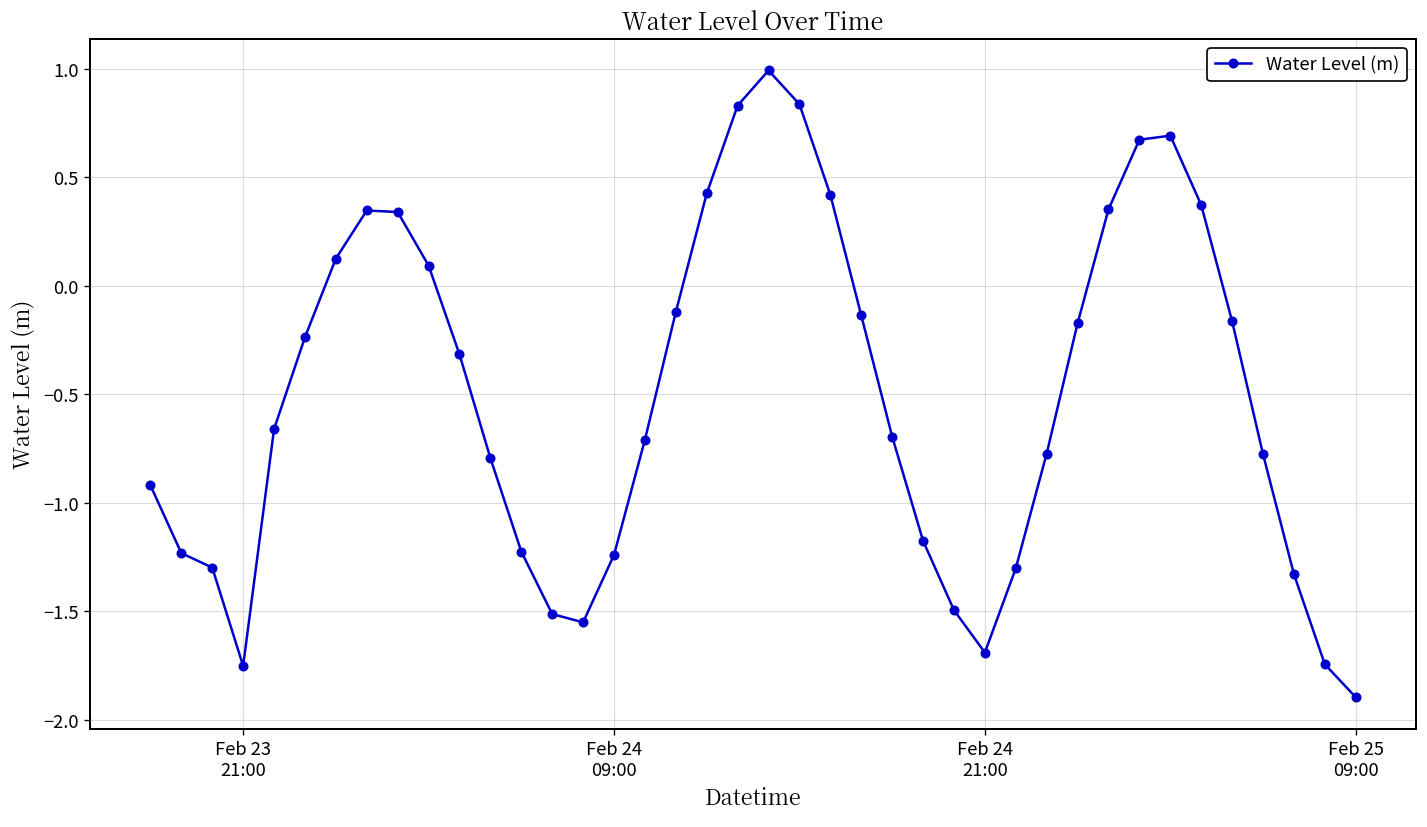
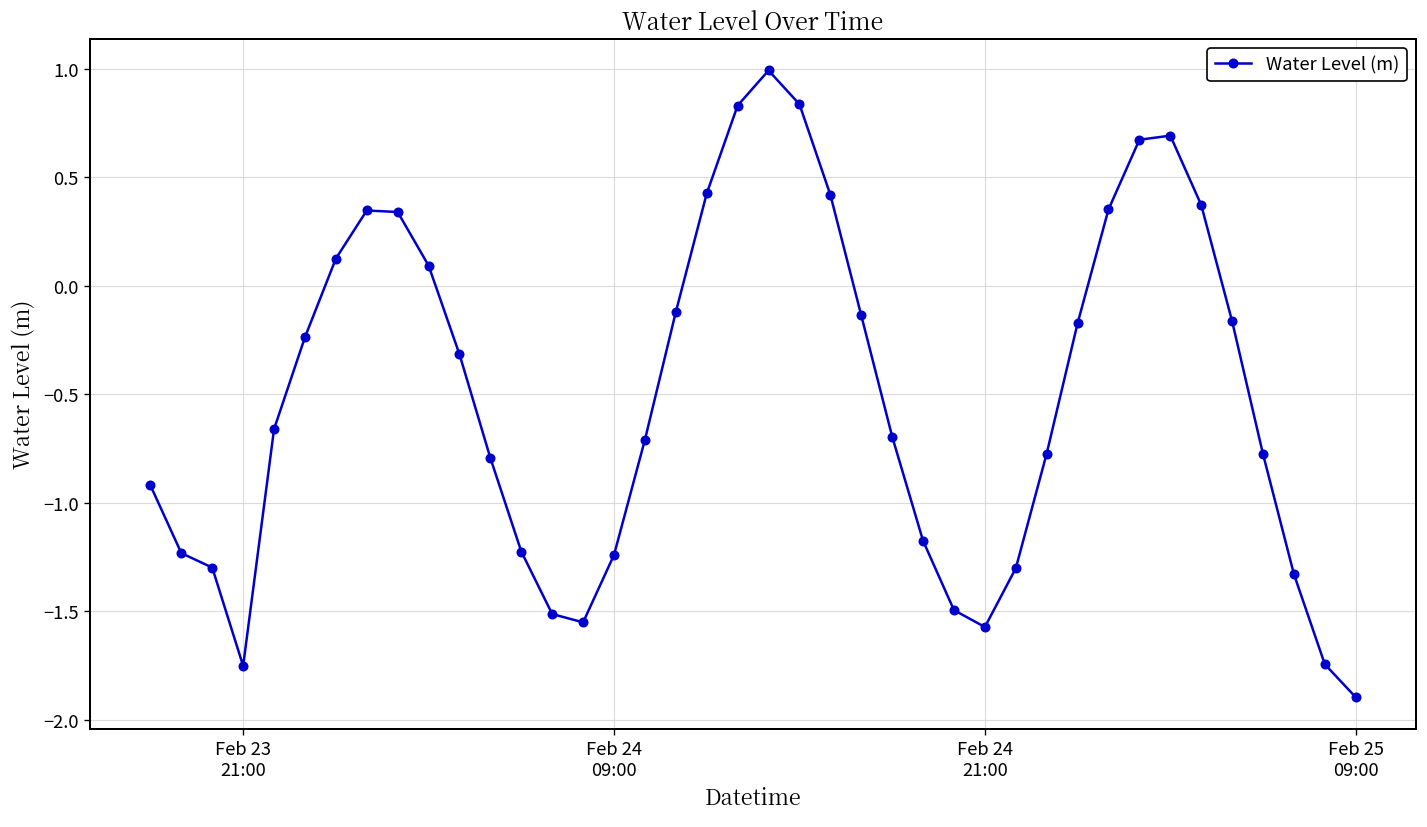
  {
    "Feb 23 21:00": -1.75,
    "Feb 24 09:00": -1.24,
-   "Feb 24 21:00": -1.69,
+   "Feb 24 21:00": -1.57,
    "Feb 25 09:00": -1.90
  }
